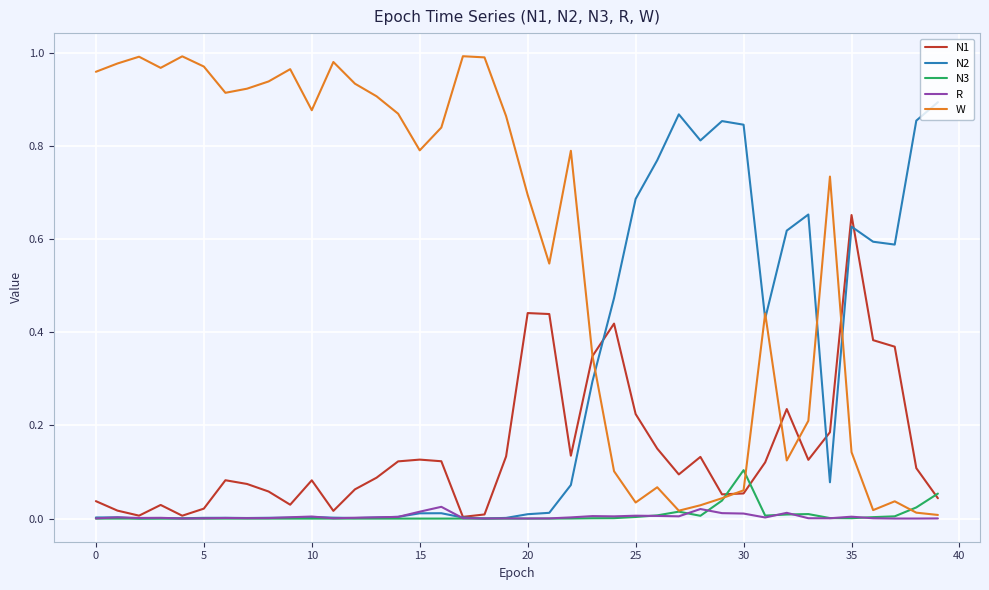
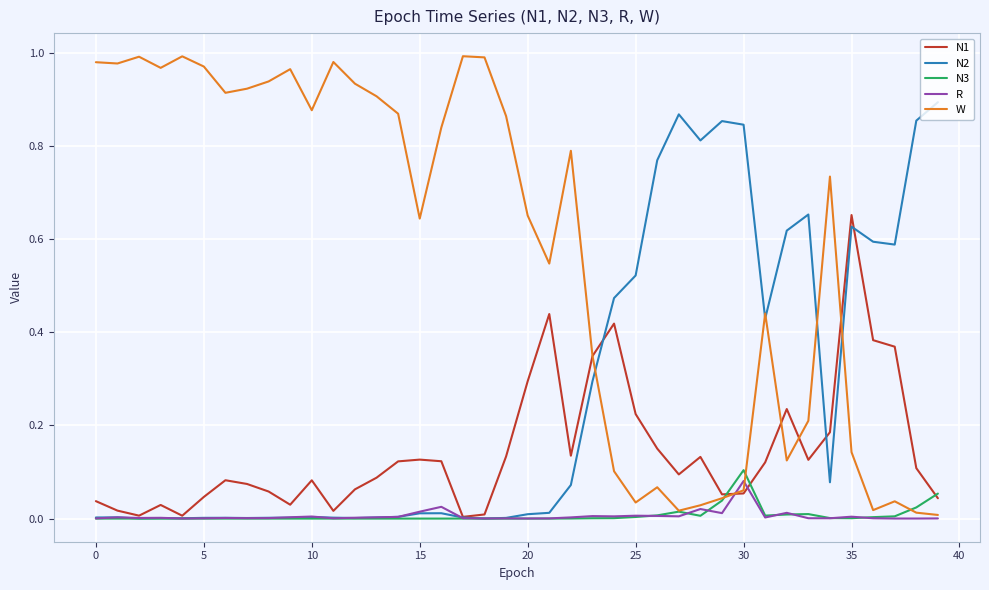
  {
    "N1": {
      "0": 0.04,
-     "5": 0.02,
+     "5": 0.05,
      "10": 0.08,
      "15": 0.13,
-     "20": 0.44,
+     "20": 0.30,
      "25": 0.22,
      "30": 0.05,
      "35": 0.65
    },
    "N2": {
      "20": 0.01,
-     "25": 0.69,
+     "25": 0.52,
      "30": 0.85,
      "35": 0.63
    },
    "N3": {
      "15": 0.00,
      "30": 0.10
    },
    "R": {
-     "30": 0.01
+     "30": 0.08
    },
    "W": {
-     "0": 0.96,
+     "0": 0.98,
      "5": 0.97,
      "10": 0.88,
-     "15": 0.79,
-     "20": 0.70,
+     "15": 0.64,
+     "20": 0.65,
      "25": 0.03,
      "30": 0.06,
      "35": 0.14
    }
  }
